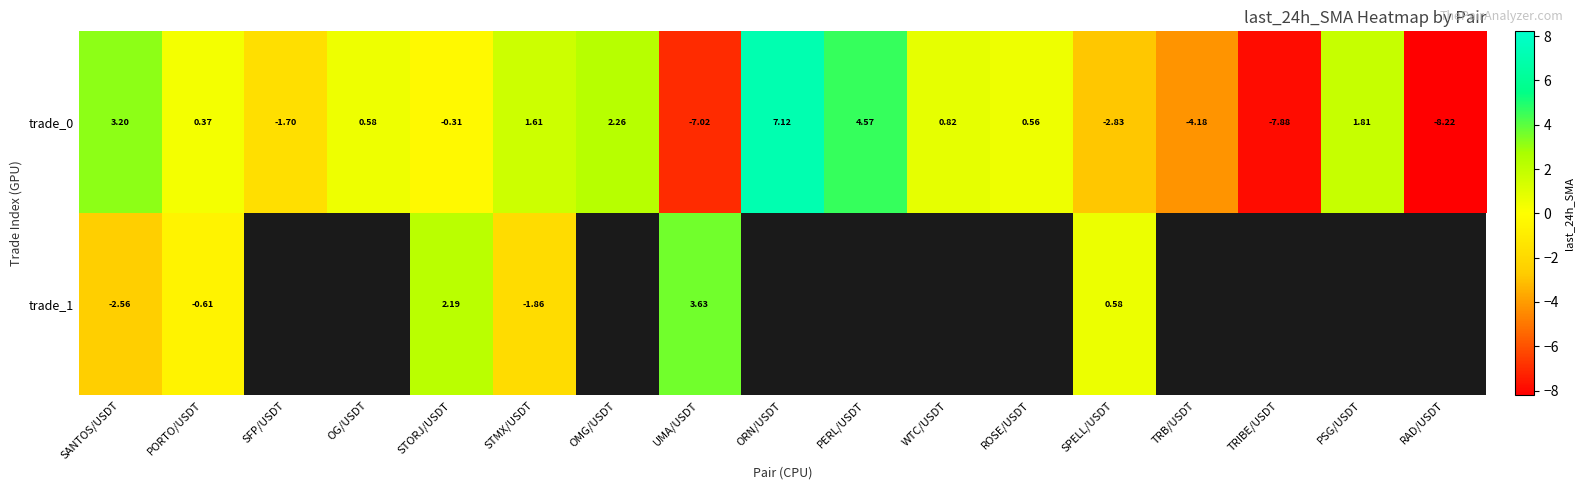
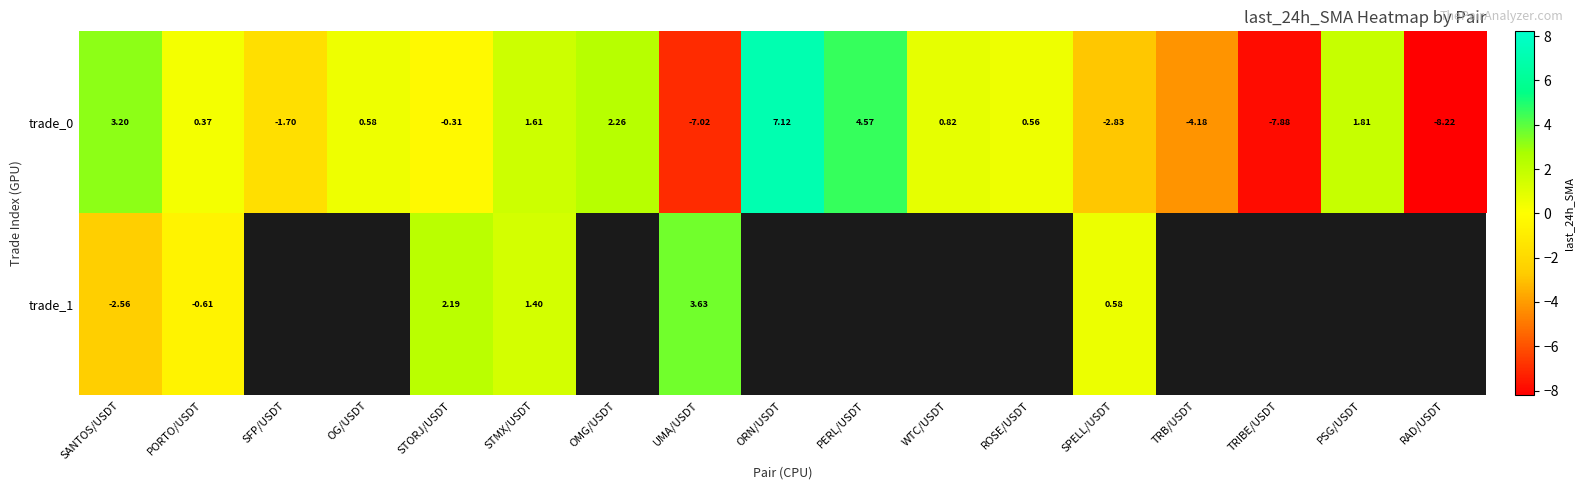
  {
    "trade_0": {
      "SANTOS/USDT": 3.20,
      "PORTO/USDT": 0.37,
      "SFP/USDT": -1.70,
      "OG/USDT": 0.58,
      "STORJ/USDT": -0.31,
      "STMX/USDT": 1.61,
      "OMG/USDT": 2.26,
      "UMA/USDT": -7.02,
      "ORN/USDT": 7.12,
      "PERL/USDT": 4.57,
      "WTC/USDT": 0.82,
      "ROSE/USDT": 0.56,
      "SPELL/USDT": -2.83,
      "TRB/USDT": -4.18,
      "TRIBE/USDT": -7.88,
      "PSG/USDT": 1.81,
      "RAD/USDT": -8.22
    },
    "trade_1": {
      "SANTOS/USDT": -2.56,
      "PORTO/USDT": -0.61,
      "STORJ/USDT": 2.19,
-     "STMX/USDT": -1.86,
+     "STMX/USDT": 1.40,
      "UMA/USDT": 3.63,
      "SPELL/USDT": 0.58
    }
  }
